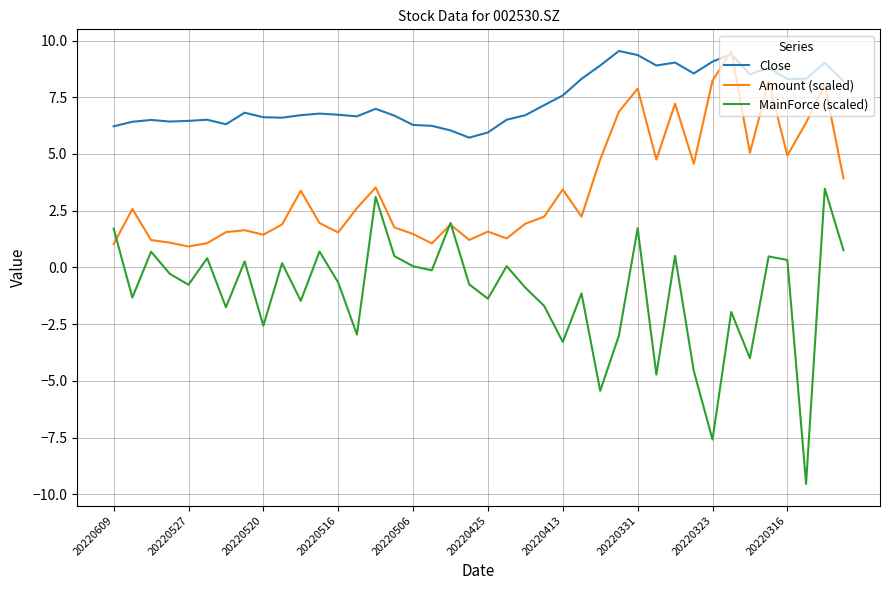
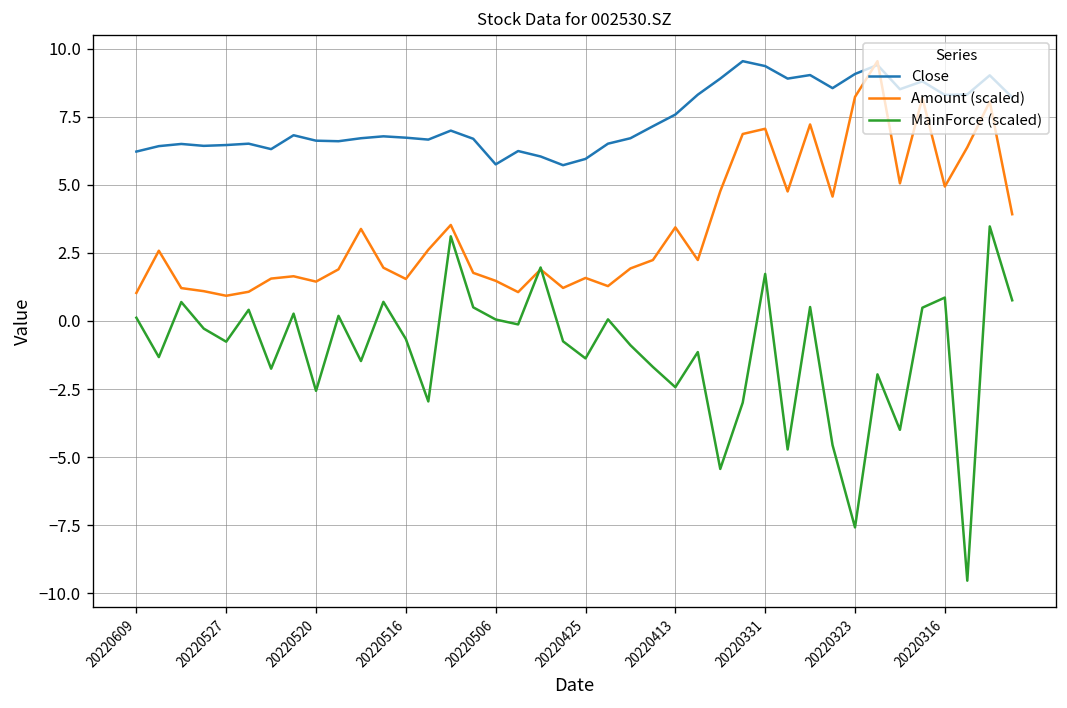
  {
    "Close": {
      "20220609": 6.2,
      "20220527": 6.5,
      "20220520": 6.6,
      "20220516": 6.7,
-     "20220506": 6.3,
+     "20220506": 5.8,
      "20220425": 6.0,
      "20220413": 7.6,
      "20220331": 9.4,
      "20220323": 9.1
    },
    "Amount (scaled)": {
      "20220609": 1.0,
      "20220527": 0.9,
      "20220520": 1.4,
      "20220516": 1.5,
      "20220506": 1.5,
      "20220425": 1.6,
      "20220413": 3.4,
-     "20220331": 7.9,
+     "20220331": 7.1,
      "20220323": 8.2,
      "20220316": 4.9
    },
    "MainForce (scaled)": {
-     "20220609": 1.7,
+     "20220609": 0.1,
      "20220527": -0.8,
      "20220520": -2.6,
      "20220516": -0.7,
      "20220506": 0.1,
      "20220425": -1.4,
-     "20220413": -3.3,
+     "20220413": -2.4,
      "20220331": 1.7,
      "20220323": -7.6,
-     "20220316": 0.3
+     "20220316": 0.9
    }
  }
